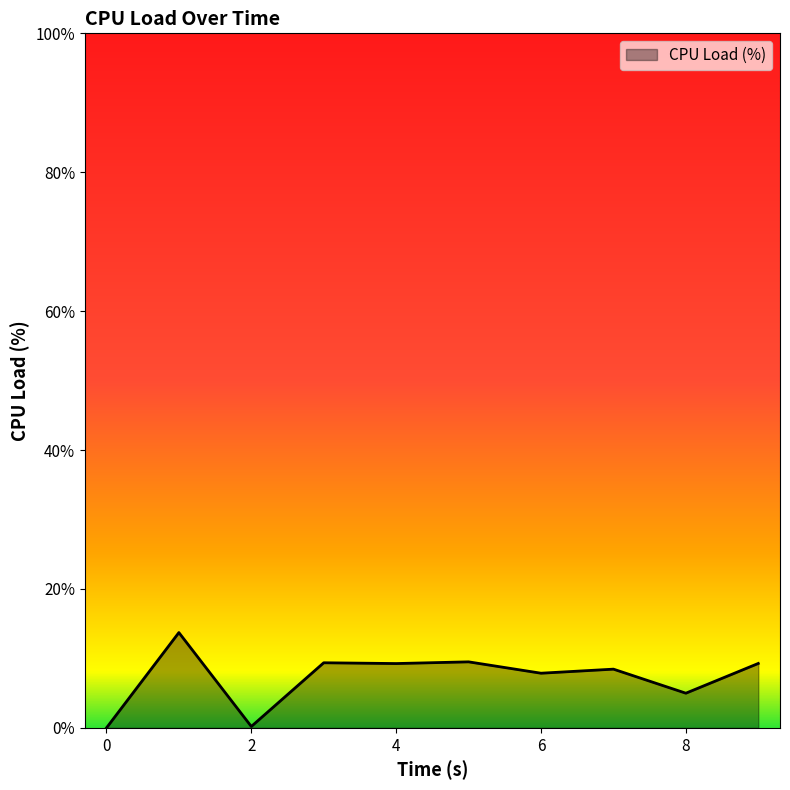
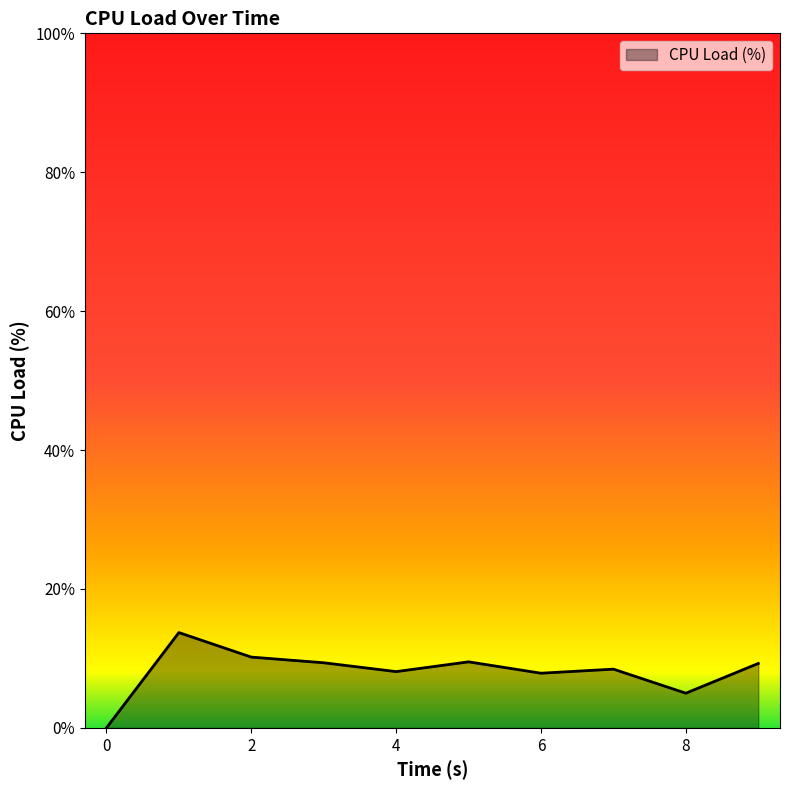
  {
    "0": "0%",
-   "2": "0%",
-   "4": "9%",
+   "2": "10%",
+   "4": "8%",
    "6": "8%",
    "8": "5%"
  }
